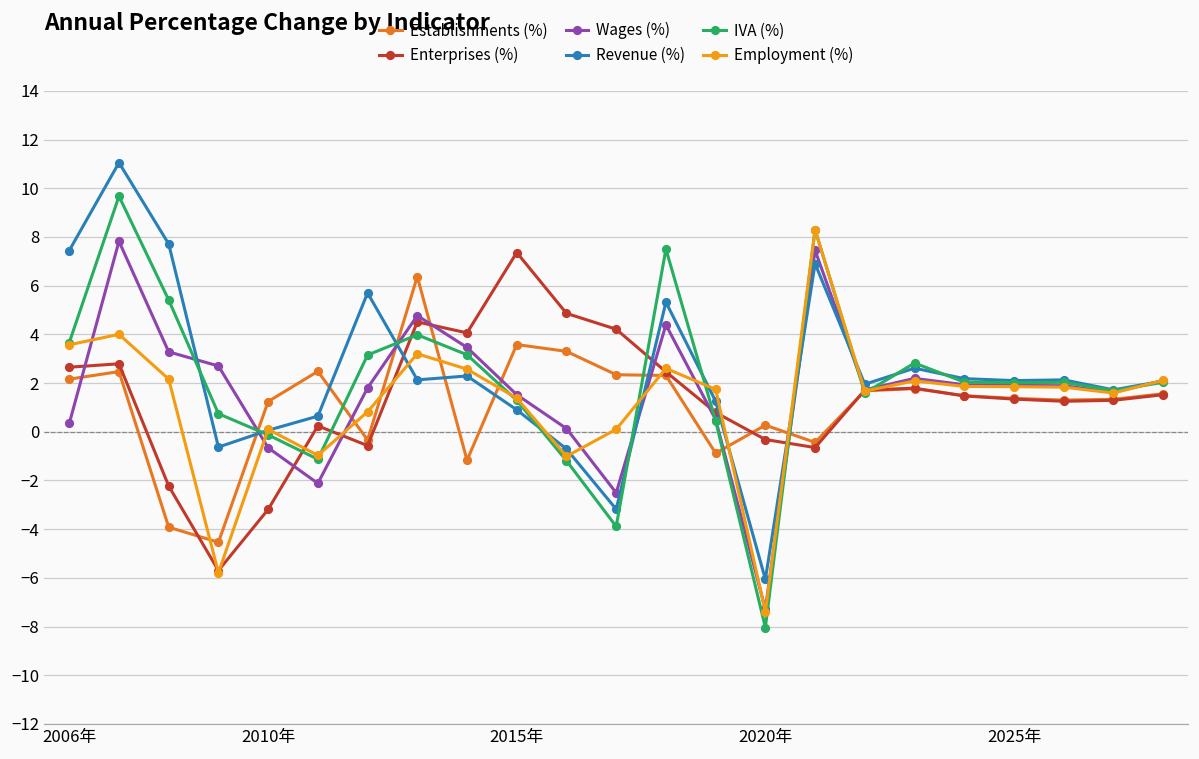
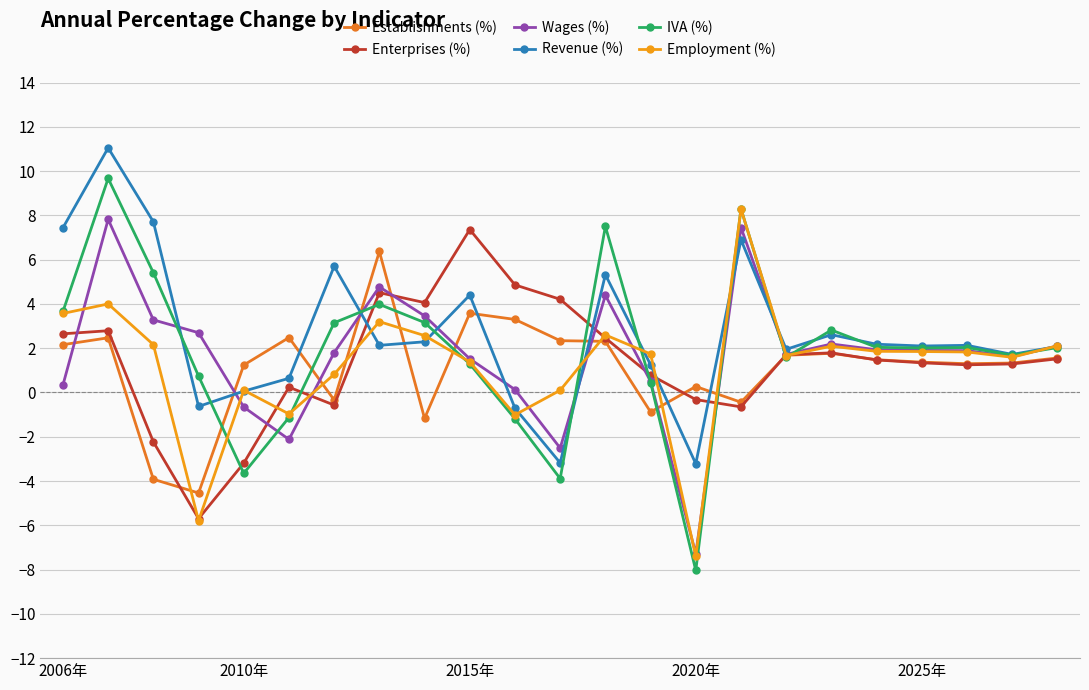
  {
    "Enterprises (%)": {
      "2006年": 2.7,
      "2010年": -3.2,
      "2015年": 7.4,
      "2020年": -0.3
    },
    "Wages (%)": {
      "2006年": 0.3,
      "2010年": -0.7,
      "2015年": 1.5
    },
    "Revenue (%)": {
      "2006年": 7.4,
-     "2015年": 0.9,
-     "2020年": -6.1
+     "2015年": 4.4,
+     "2020年": -3.2
    },
    "IVA (%)": {
-     "2010年": -0.1,
+     "2010年": -3.7,
      "2020年": -8.0
    }
  }
